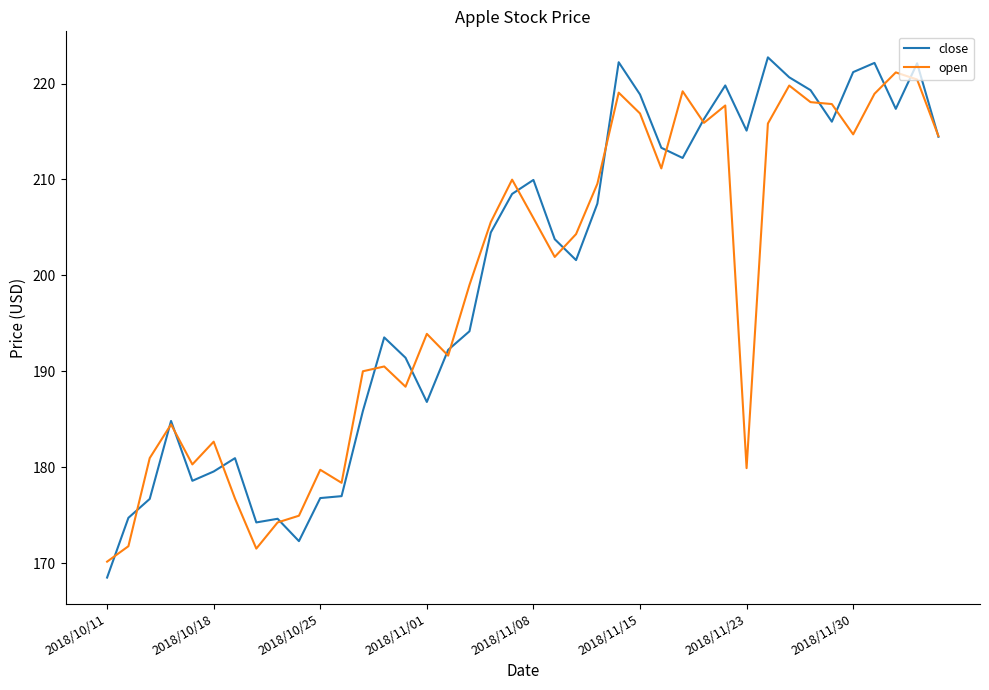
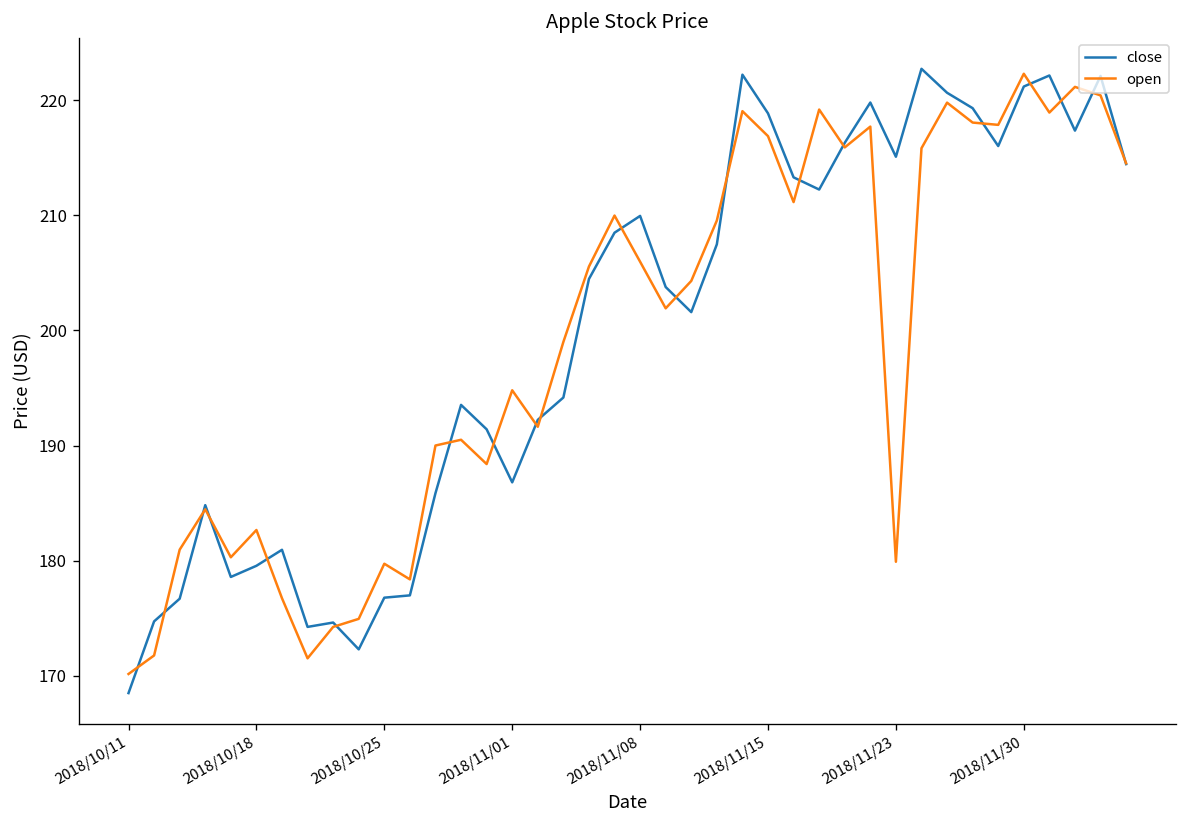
  {
    "close": {
      "2018/10/11": 168,
      "2018/10/18": 180,
      "2018/10/25": 177,
      "2018/11/01": 187,
      "2018/11/08": 210,
      "2018/11/15": 219,
      "2018/11/23": 215,
      "2018/11/30": 221
    },
    "open": {
      "2018/10/11": 170,
      "2018/10/18": 183,
      "2018/10/25": 180,
-     "2018/11/01": 194,
+     "2018/11/01": 195,
      "2018/11/08": 206,
      "2018/11/15": 217,
      "2018/11/23": 180,
-     "2018/11/30": 215
+     "2018/11/30": 222
    }
  }
